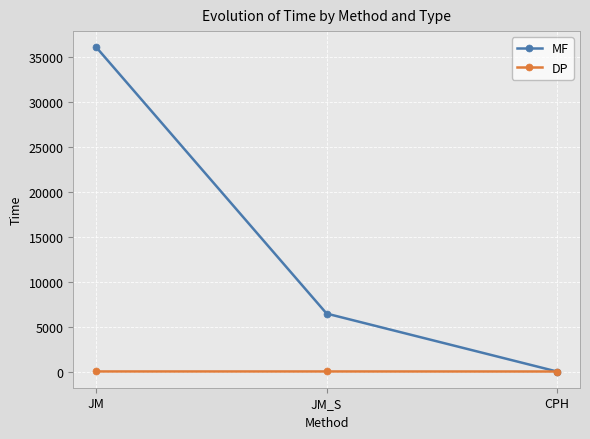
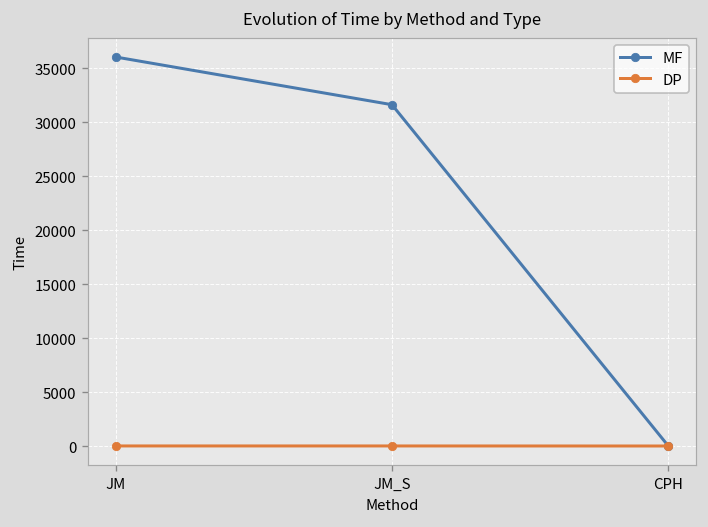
  {
    "MF": {
      "JM": 36000,
-     "JM_S": 6000
+     "JM_S": 32000
    },
    "DP": {
      "JM": 0,
      "JM_S": 0
    }
  }
